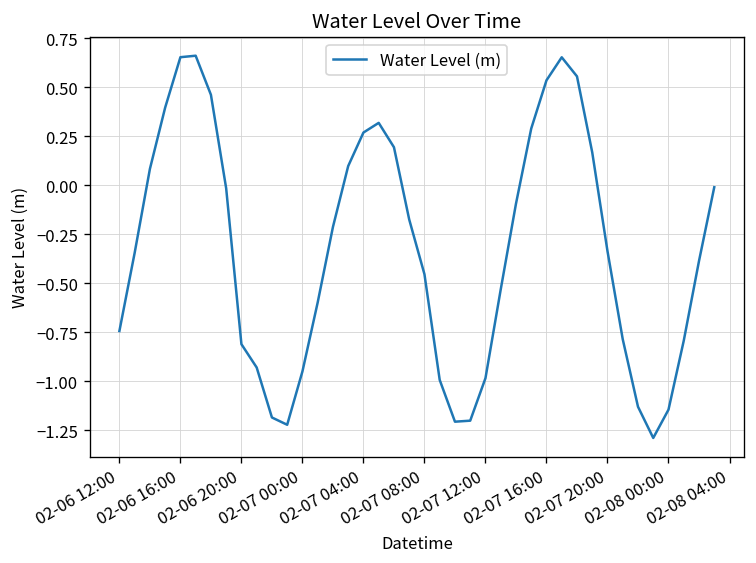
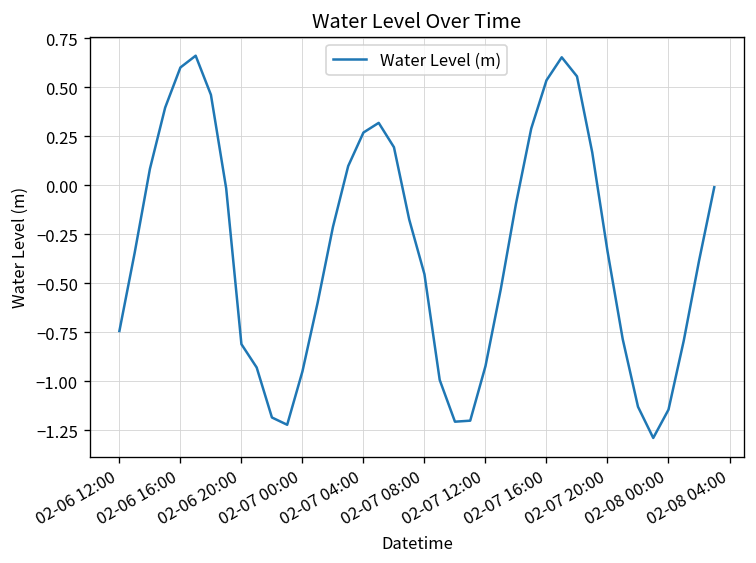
  {
    "02-06 12:00": -0.74,
-   "02-06 16:00": 0.65,
+   "02-06 16:00": 0.60,
    "02-06 20:00": -0.81,
    "02-07 00:00": -0.95,
    "02-07 04:00": 0.27,
    "02-07 08:00": -0.45,
-   "02-07 12:00": -0.98,
+   "02-07 12:00": -0.92,
    "02-07 16:00": 0.54,
    "02-07 20:00": -0.34,
    "02-08 00:00": -1.14
  }
